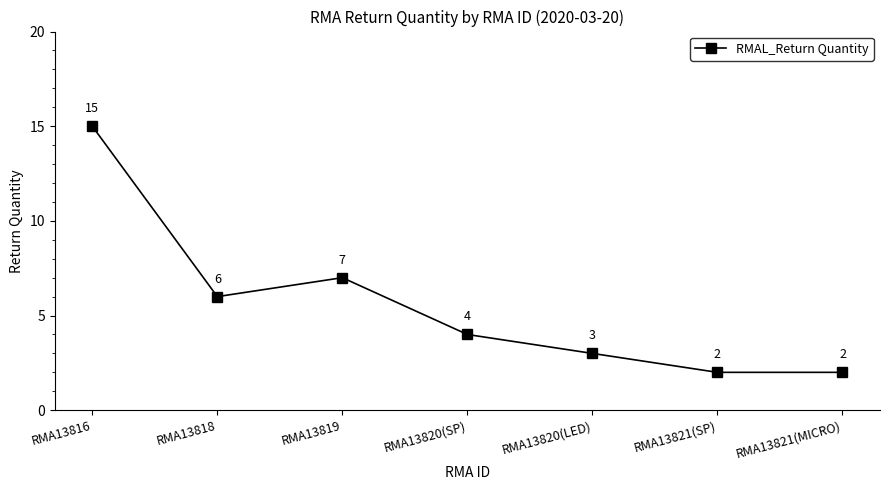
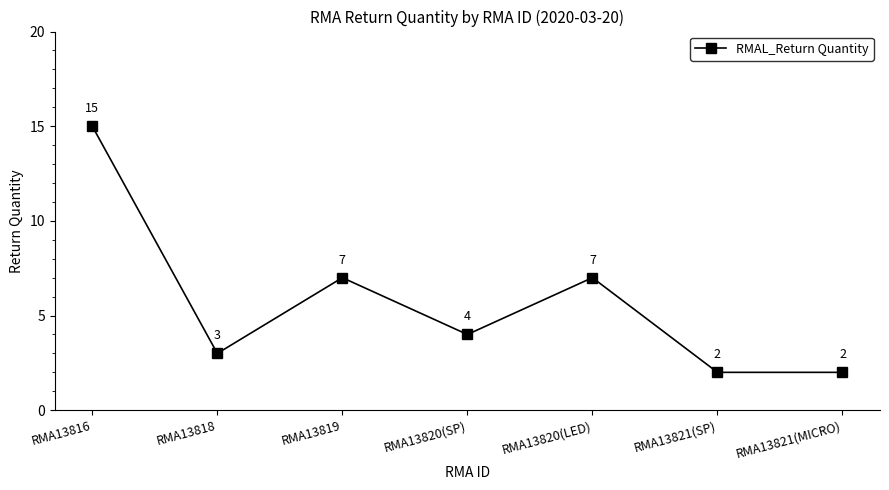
  {
    "RMA13816": 15,
-   "RMA13818": 6,
+   "RMA13818": 3,
    "RMA13819": 7,
    "RMA13820(SP)": 4,
-   "RMA13820(LED)": 3,
+   "RMA13820(LED)": 7,
    "RMA13821(SP)": 2,
    "RMA13821(MICRO)": 2
  }
